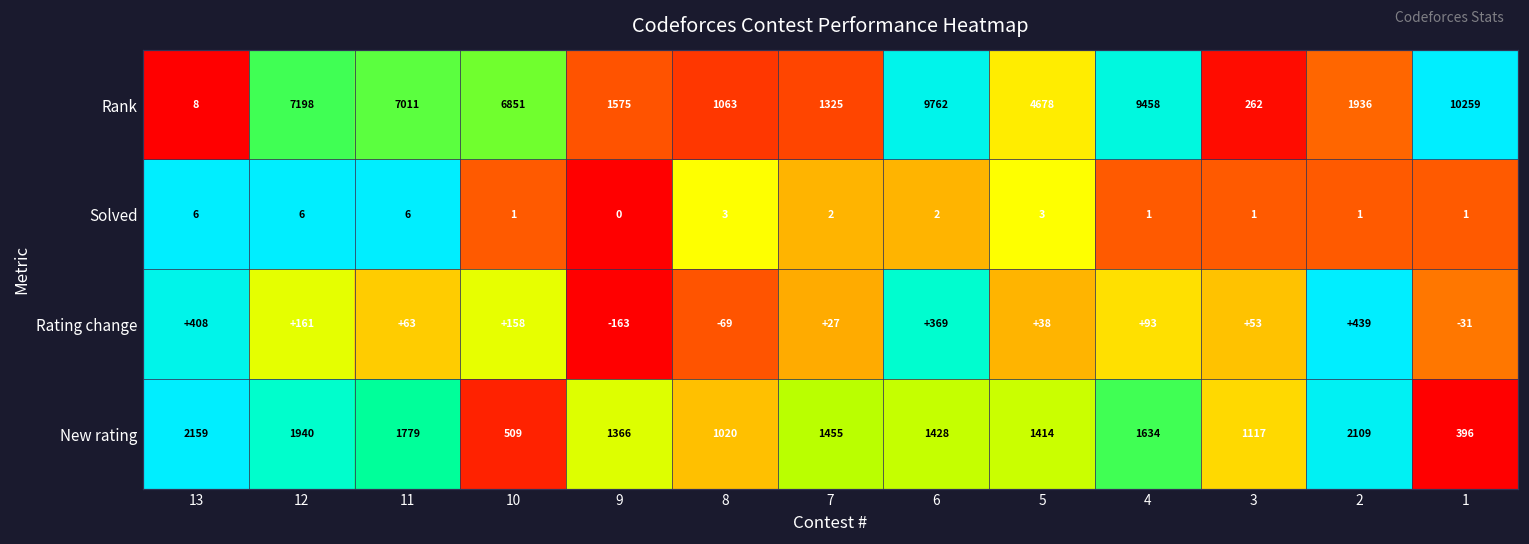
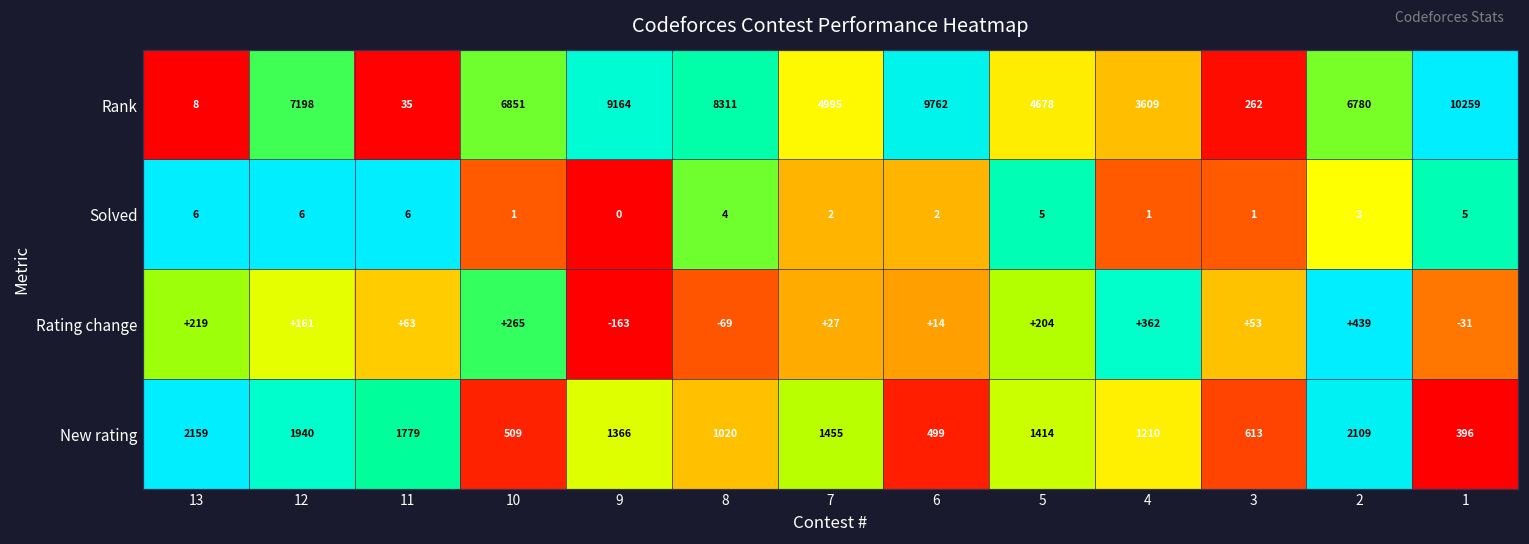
  {
    "Rank": {
      "13": "8",
      "12": "7198",
-     "11": "7011",
+     "11": "35",
      "10": "6851",
-     "9": "1575",
-     "8": "1063",
-     "7": "1325",
+     "9": "9164",
+     "8": "8311",
+     "7": "4995",
      "6": "9762",
      "5": "4678",
-     "4": "9458",
+     "4": "3609",
      "3": "262",
-     "2": "1936",
+     "2": "6780",
      "1": "10259"
    },
    "Solved": {
      "13": "6",
      "12": "6",
      "11": "6",
      "10": "1",
      "9": "0",
-     "8": "3",
+     "8": "4",
      "7": "2",
      "6": "2",
-     "5": "3",
+     "5": "5",
      "4": "1",
      "3": "1",
-     "2": "1",
-     "1": "1"
+     "2": "3",
+     "1": "5"
    },
    "Rating change": {
-     "13": "+408",
+     "13": "+219",
      "12": "+161",
      "11": "+63",
-     "10": "+158",
+     "10": "+265",
      "9": "-163",
      "8": "-69",
      "7": "+27",
-     "6": "+369",
-     "5": "+38",
-     "4": "+93",
+     "6": "+14",
+     "5": "+204",
+     "4": "+362",
      "3": "+53",
      "2": "+439",
      "1": "-31"
    },
    "New rating": {
      "13": "2159",
      "12": "1940",
      "11": "1779",
      "10": "509",
      "9": "1366",
      "8": "1020",
      "7": "1455",
-     "6": "1428",
+     "6": "499",
      "5": "1414",
-     "4": "1634",
-     "3": "1117",
+     "4": "1210",
+     "3": "613",
      "2": "2109",
      "1": "396"
    }
  }
